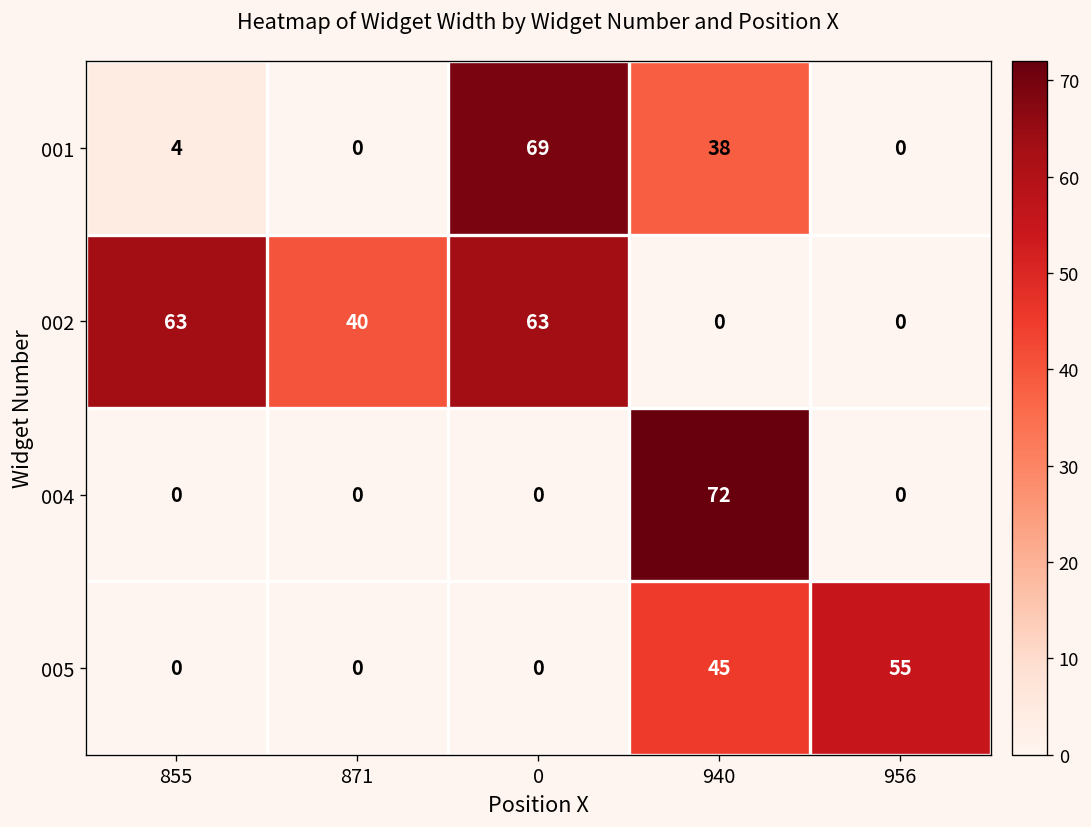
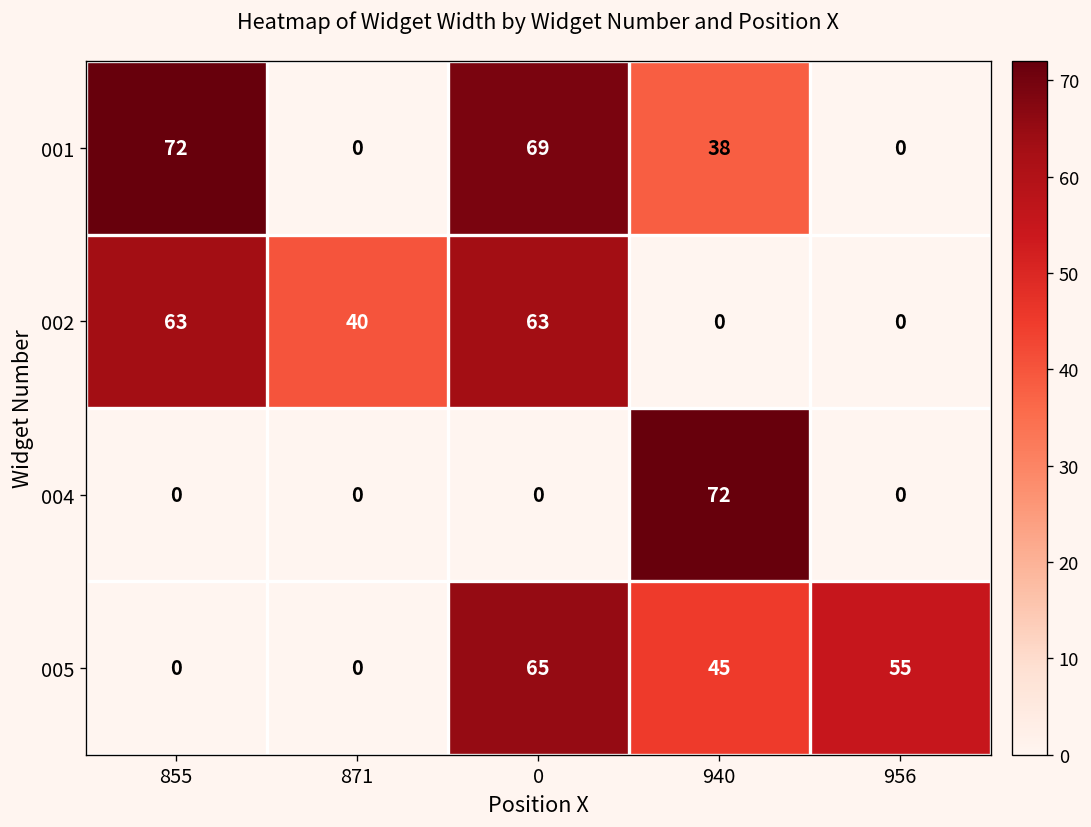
  {
    "001": {
-     "855": 4,
+     "855": 72,
      "871": 0,
      "0": 69,
      "940": 38,
      "956": 0
    },
    "002": {
      "855": 63,
      "871": 40,
      "0": 63,
      "940": 0,
      "956": 0
    },
    "004": {
      "855": 0,
      "871": 0,
      "0": 0,
      "940": 72,
      "956": 0
    },
    "005": {
      "855": 0,
      "871": 0,
-     "0": 0,
+     "0": 65,
      "940": 45,
      "956": 55
    }
  }
